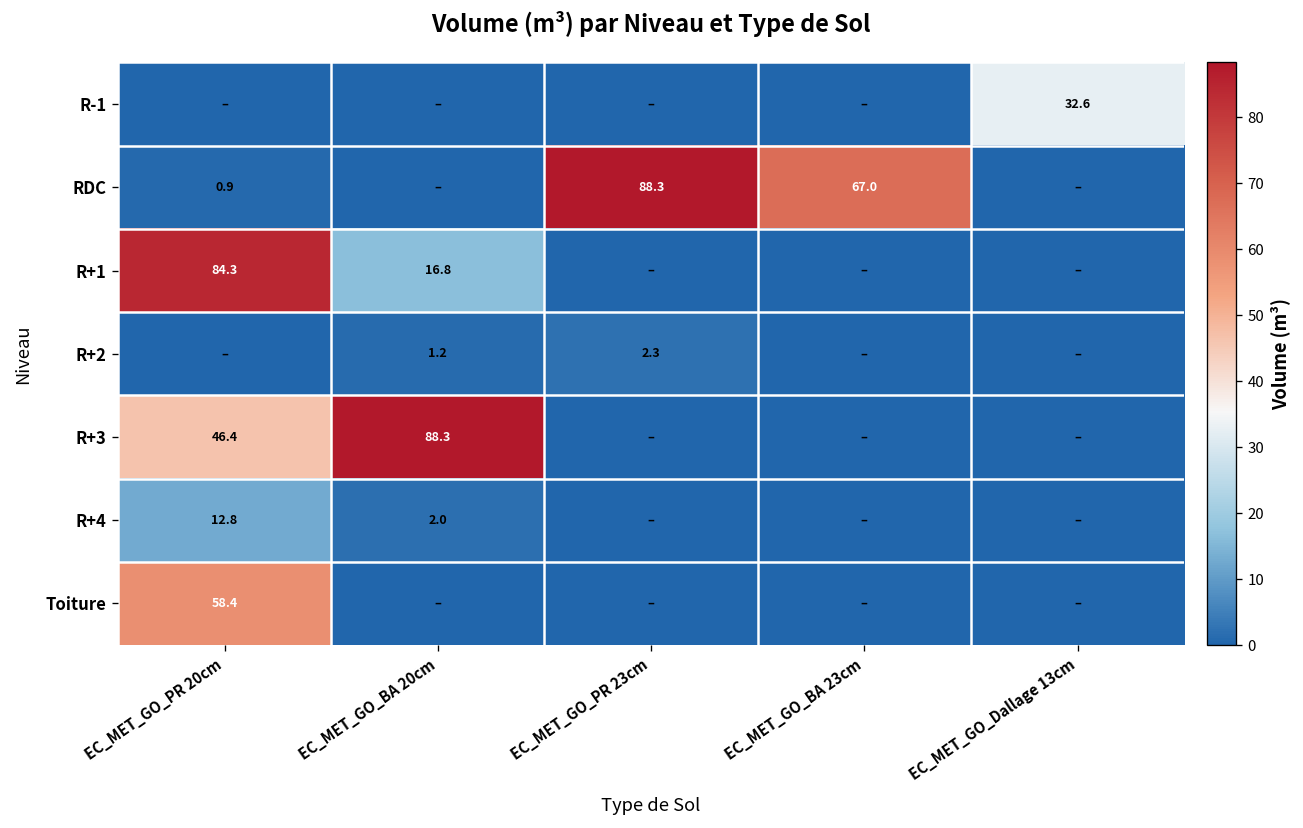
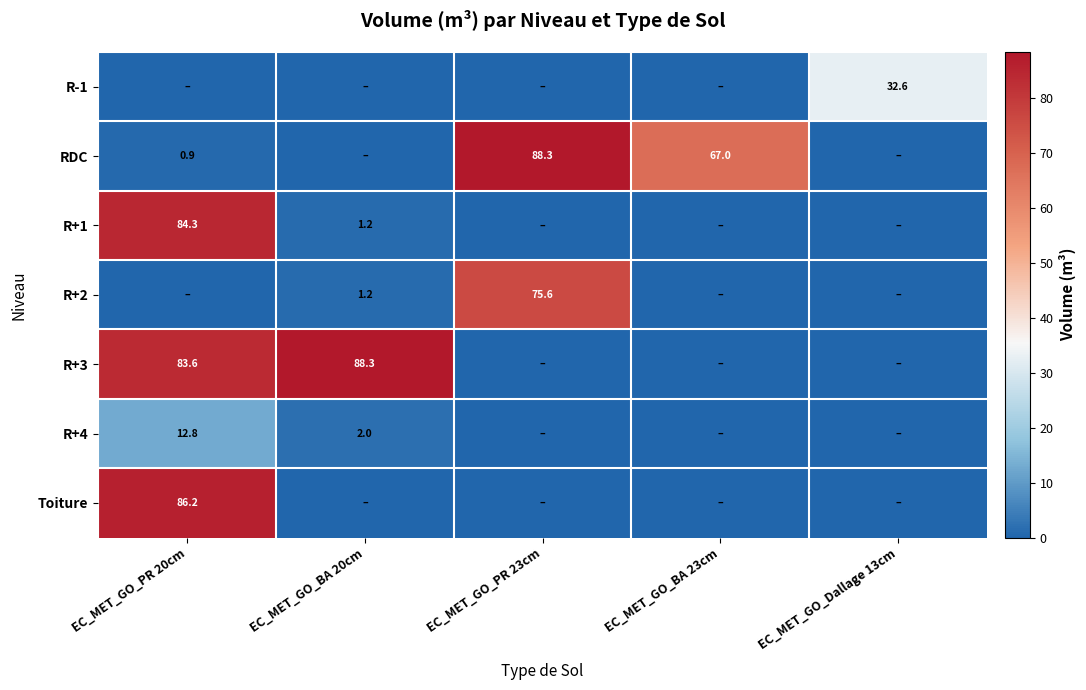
  {
    "R-1": {
      "EC_MET_GO_Dallage 13cm": 32.6
    },
    "RDC": {
      "EC_MET_GO_PR 20cm": 0.9,
      "EC_MET_GO_PR 23cm": 88.3,
      "EC_MET_GO_BA 23cm": 67.0
    },
    "R+1": {
      "EC_MET_GO_PR 20cm": 84.3,
-     "EC_MET_GO_BA 20cm": 16.8
+     "EC_MET_GO_BA 20cm": 1.2
    },
    "R+2": {
      "EC_MET_GO_BA 20cm": 1.2,
-     "EC_MET_GO_PR 23cm": 2.3
+     "EC_MET_GO_PR 23cm": 75.6
    },
    "R+3": {
-     "EC_MET_GO_PR 20cm": 46.4,
+     "EC_MET_GO_PR 20cm": 83.6,
      "EC_MET_GO_BA 20cm": 88.3
    },
    "R+4": {
      "EC_MET_GO_PR 20cm": 12.8,
      "EC_MET_GO_BA 20cm": 2.0
    },
    "Toiture": {
-     "EC_MET_GO_PR 20cm": 58.4
+     "EC_MET_GO_PR 20cm": 86.2
    }
  }
